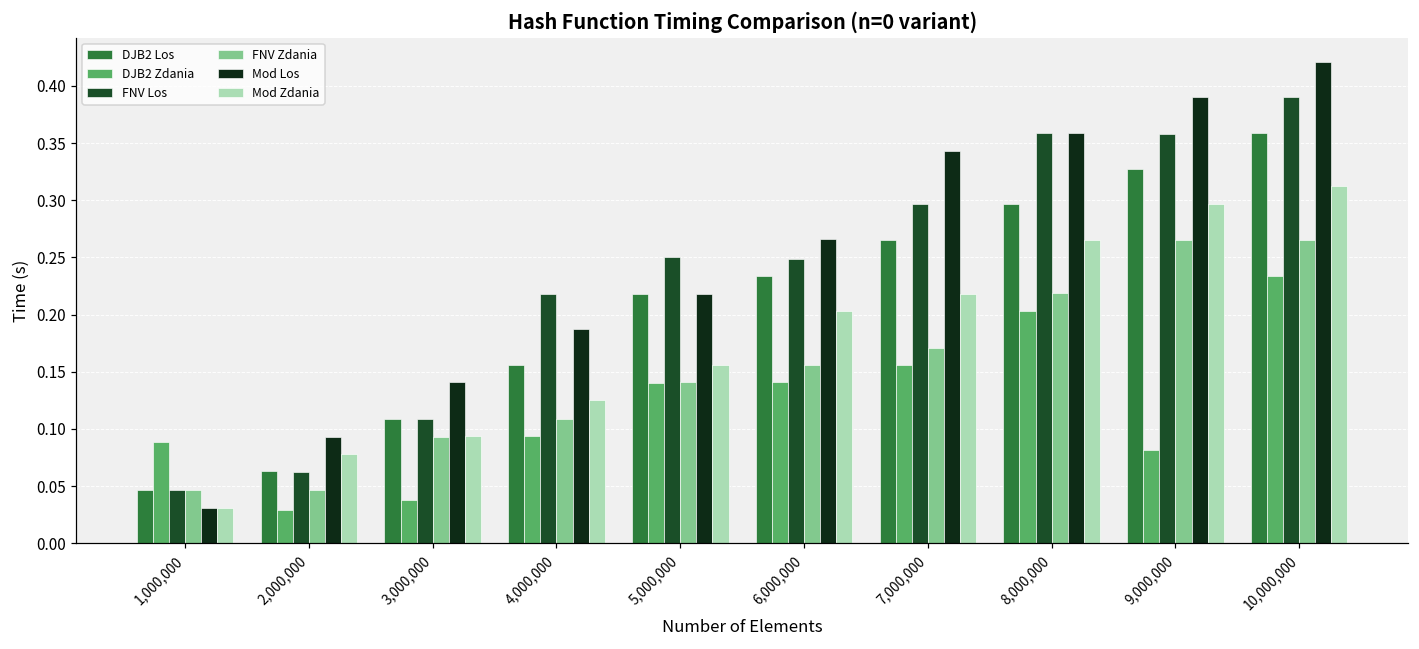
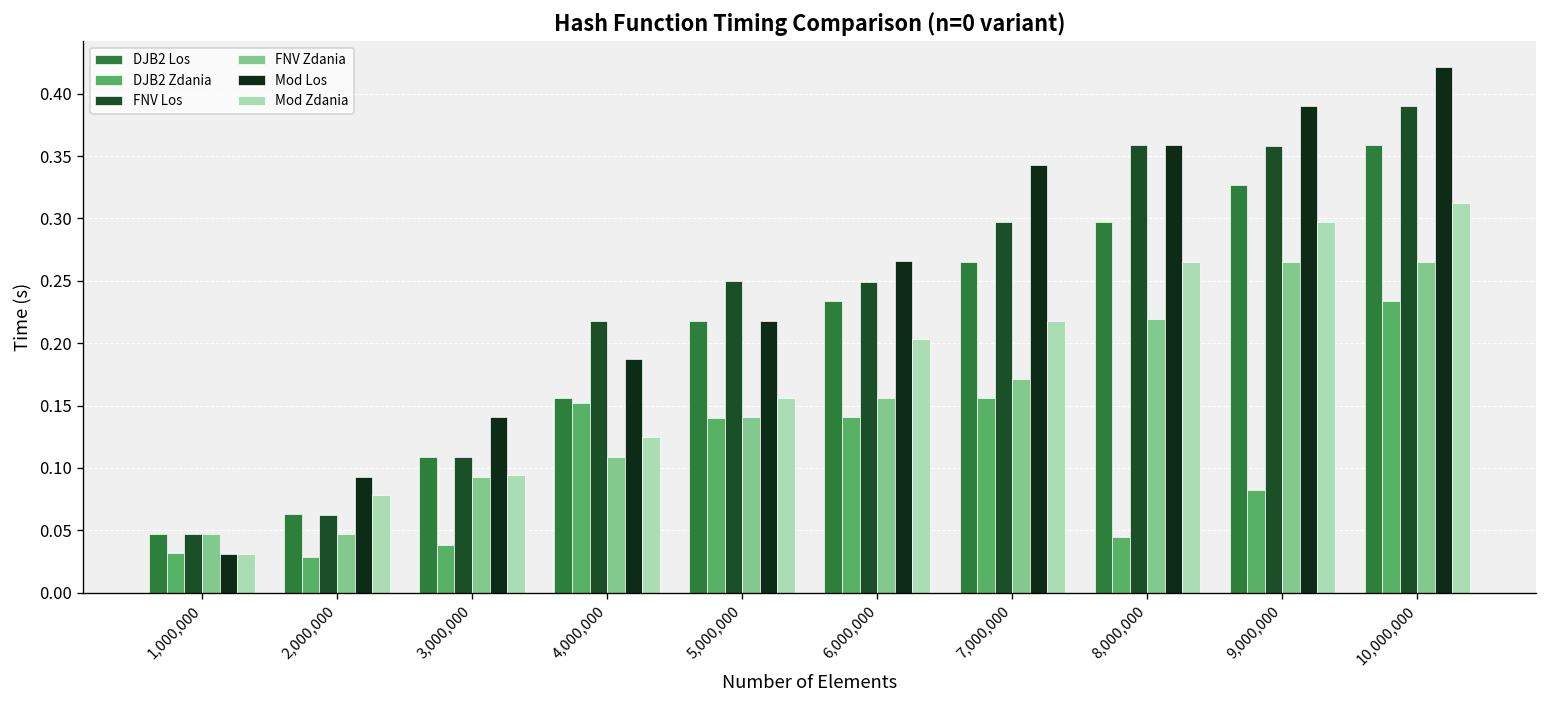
  {
    "DJB2 Zdania": {
-     "1,000,000": 0.089,
+     "1,000,000": 0.032,
      "2,000,000": 0.029,
      "3,000,000": 0.038,
-     "4,000,000": 0.094,
+     "4,000,000": 0.152,
      "5,000,000": 0.140,
      "6,000,000": 0.141,
      "7,000,000": 0.156,
-     "8,000,000": 0.203,
+     "8,000,000": 0.045,
      "9,000,000": 0.082,
      "10,000,000": 0.234
    }
  }
